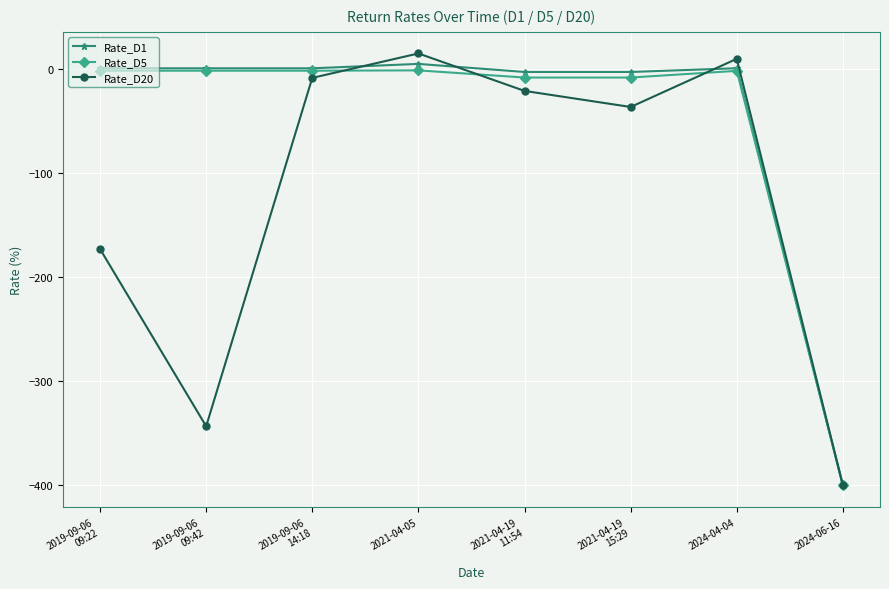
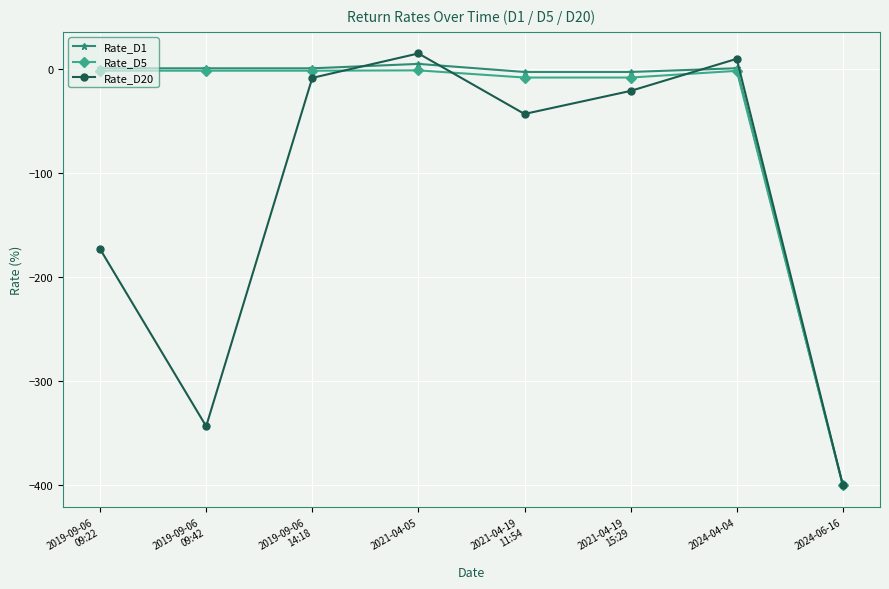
  {
    "Rate_D20": {
      "2019-09-06 09:22": -173,
      "2019-09-06 09:42": -343,
      "2019-09-06 14:18": -8,
      "2021-04-05": 15,
-     "2021-04-19 11:54": -21,
-     "2021-04-19 15:29": -36,
+     "2021-04-19 11:54": -43,
+     "2021-04-19 15:29": -21,
      "2024-04-04": 10
    }
  }
